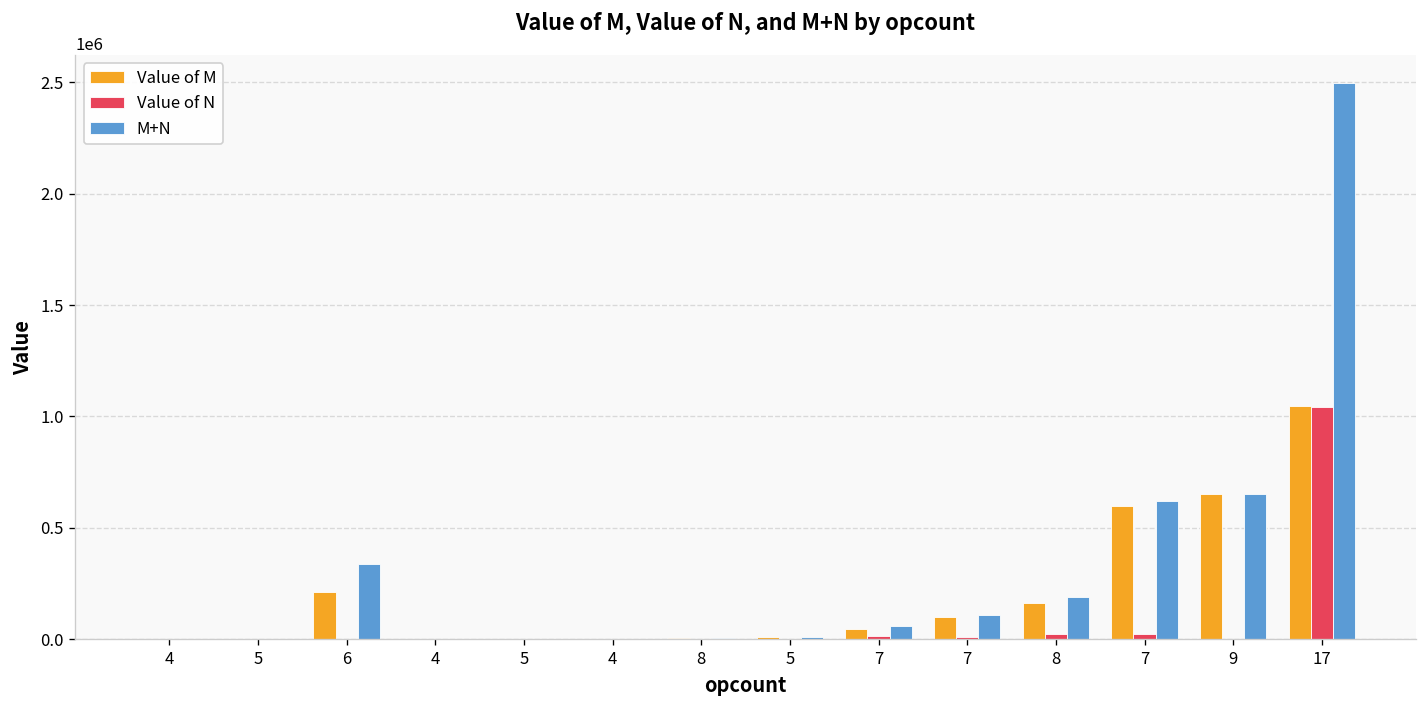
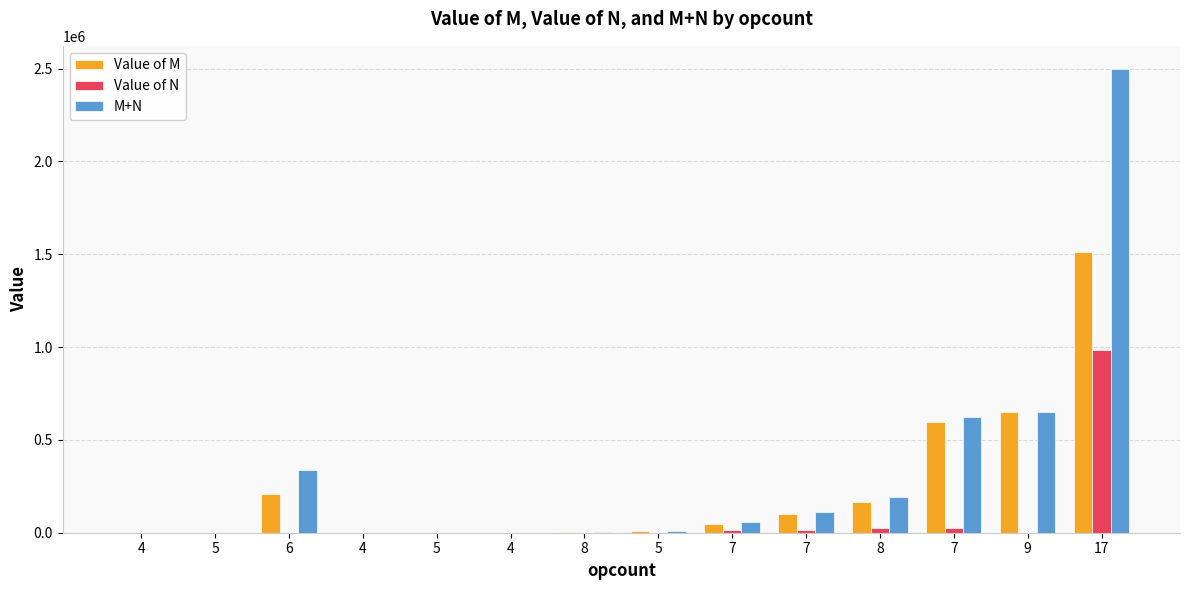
  {
    "Value of M": {
      "6": 210000,
      "9": 650000,
-     "17": 1050000
+     "17": 1510000
    },
    "Value of N": {
-     "17": 1040000
+     "17": 980000
    },
    "M+N": {
      "6": 340000,
      "9": 650000,
      "17": 2500000
    }
  }
